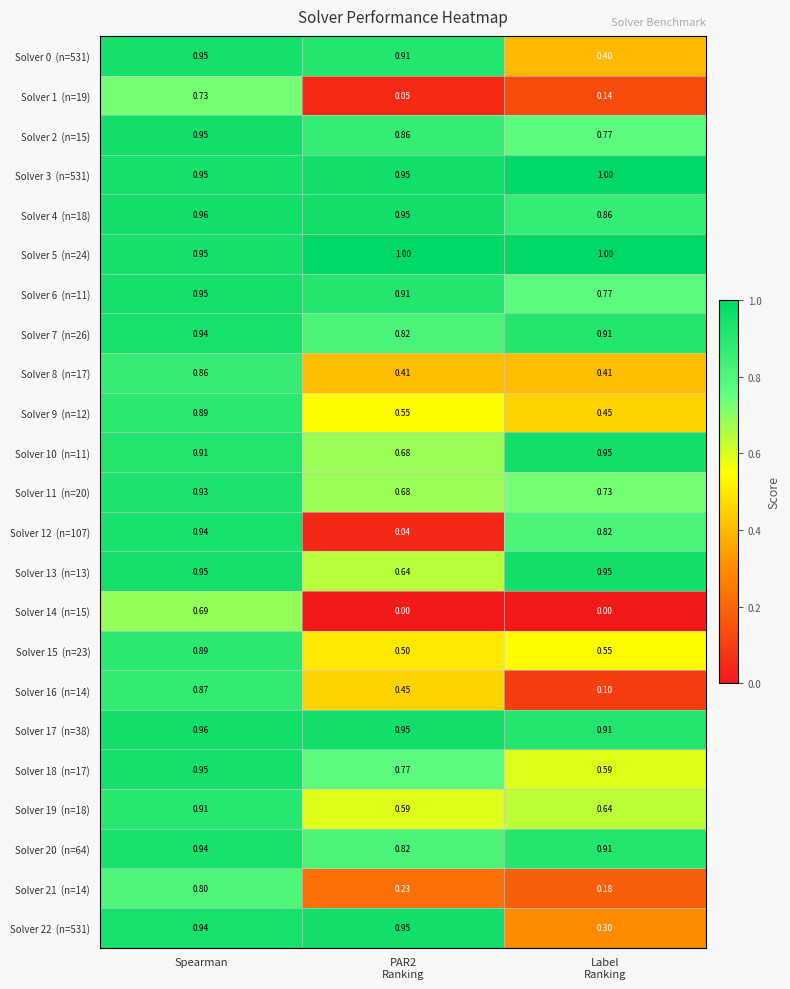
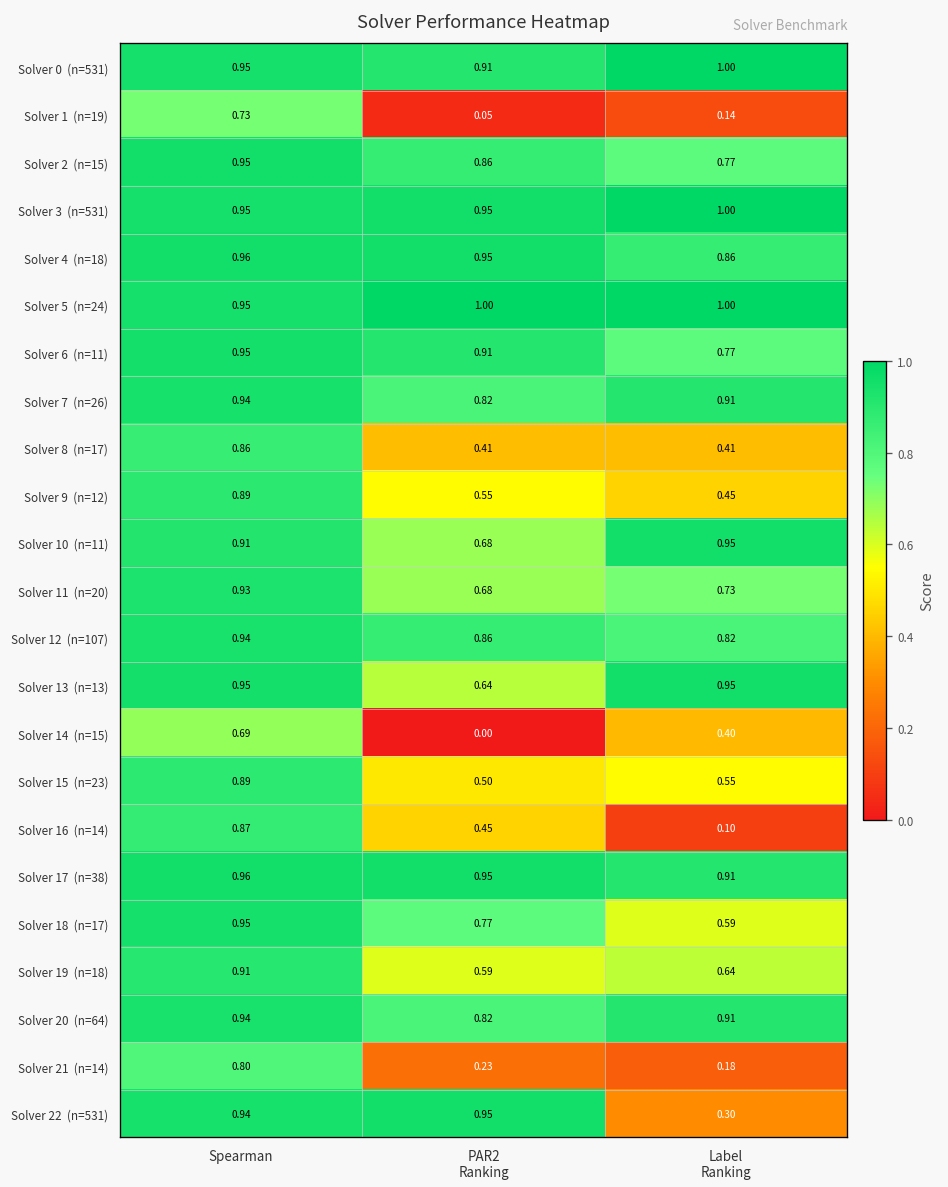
  {
    "Solver 0 (n=531)": {
      "Spearman": 0.95,
      "PAR2 Ranking": 0.91,
-     "Label Ranking": 0.40
+     "Label Ranking": 1.00
    },
    "Solver 1 (n=19)": {
      "Spearman": 0.73,
      "PAR2 Ranking": 0.05,
      "Label Ranking": 0.14
    },
    "Solver 2 (n=15)": {
      "Spearman": 0.95,
      "PAR2 Ranking": 0.86,
      "Label Ranking": 0.77
    },
    "Solver 3 (n=531)": {
      "Spearman": 0.95,
      "PAR2 Ranking": 0.95,
      "Label Ranking": 1.00
    },
    "Solver 4 (n=18)": {
      "Spearman": 0.96,
      "PAR2 Ranking": 0.95,
      "Label Ranking": 0.86
    },
    "Solver 5 (n=24)": {
      "Spearman": 0.95,
      "PAR2 Ranking": 1.00,
      "Label Ranking": 1.00
    },
    "Solver 6 (n=11)": {
      "Spearman": 0.95,
      "PAR2 Ranking": 0.91,
      "Label Ranking": 0.77
    },
    "Solver 7 (n=26)": {
      "Spearman": 0.94,
      "PAR2 Ranking": 0.82,
      "Label Ranking": 0.91
    },
    "Solver 8 (n=17)": {
      "Spearman": 0.86,
      "PAR2 Ranking": 0.41,
      "Label Ranking": 0.41
    },
    "Solver 9 (n=12)": {
      "Spearman": 0.89,
      "PAR2 Ranking": 0.55,
      "Label Ranking": 0.45
    },
    "Solver 10 (n=11)": {
      "Spearman": 0.91,
      "PAR2 Ranking": 0.68,
      "Label Ranking": 0.95
    },
    "Solver 11 (n=20)": {
      "Spearman": 0.93,
      "PAR2 Ranking": 0.68,
      "Label Ranking": 0.73
    },
    "Solver 12 (n=107)": {
      "Spearman": 0.94,
-     "PAR2 Ranking": 0.04,
+     "PAR2 Ranking": 0.86,
      "Label Ranking": 0.82
    },
    "Solver 13 (n=13)": {
      "Spearman": 0.95,
      "PAR2 Ranking": 0.64,
      "Label Ranking": 0.95
    },
    "Solver 14 (n=15)": {
      "Spearman": 0.69,
      "PAR2 Ranking": 0.00,
-     "Label Ranking": 0.00
+     "Label Ranking": 0.40
    },
    "Solver 15 (n=23)": {
      "Spearman": 0.89,
      "PAR2 Ranking": 0.50,
      "Label Ranking": 0.55
    },
    "Solver 16 (n=14)": {
      "Spearman": 0.87,
      "PAR2 Ranking": 0.45,
      "Label Ranking": 0.10
    },
    "Solver 17 (n=38)": {
      "Spearman": 0.96,
      "PAR2 Ranking": 0.95,
      "Label Ranking": 0.91
    },
    "Solver 18 (n=17)": {
      "Spearman": 0.95,
      "PAR2 Ranking": 0.77,
      "Label Ranking": 0.59
    },
    "Solver 19 (n=18)": {
      "Spearman": 0.91,
      "PAR2 Ranking": 0.59,
      "Label Ranking": 0.64
    },
    "Solver 20 (n=64)": {
      "Spearman": 0.94,
      "PAR2 Ranking": 0.82,
      "Label Ranking": 0.91
    },
    "Solver 21 (n=14)": {
      "Spearman": 0.80,
      "PAR2 Ranking": 0.23,
      "Label Ranking": 0.18
    },
    "Solver 22 (n=531)": {
      "Spearman": 0.94,
      "PAR2 Ranking": 0.95,
      "Label Ranking": 0.30
    }
  }
